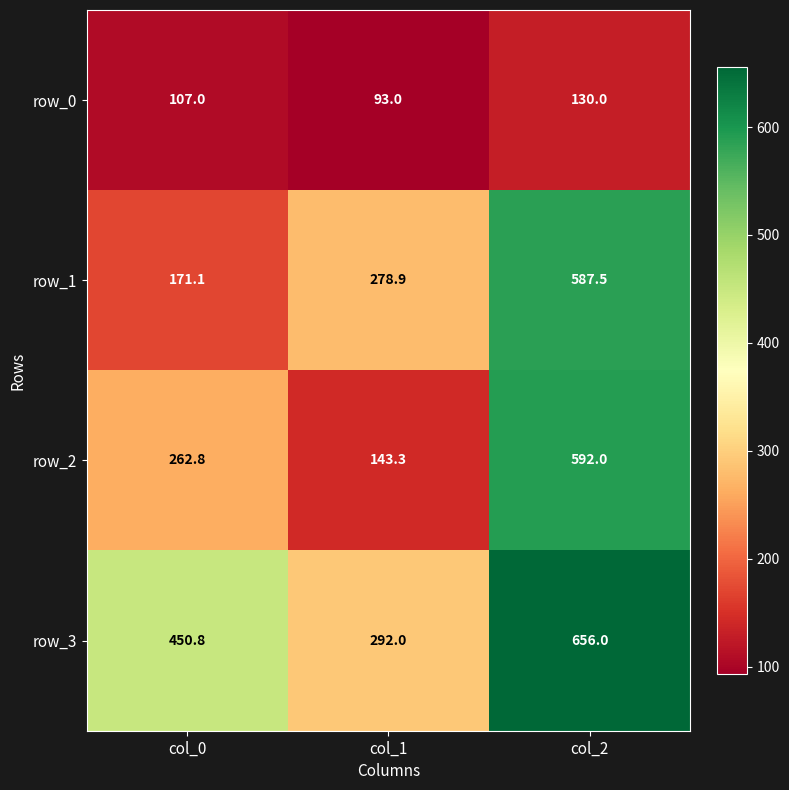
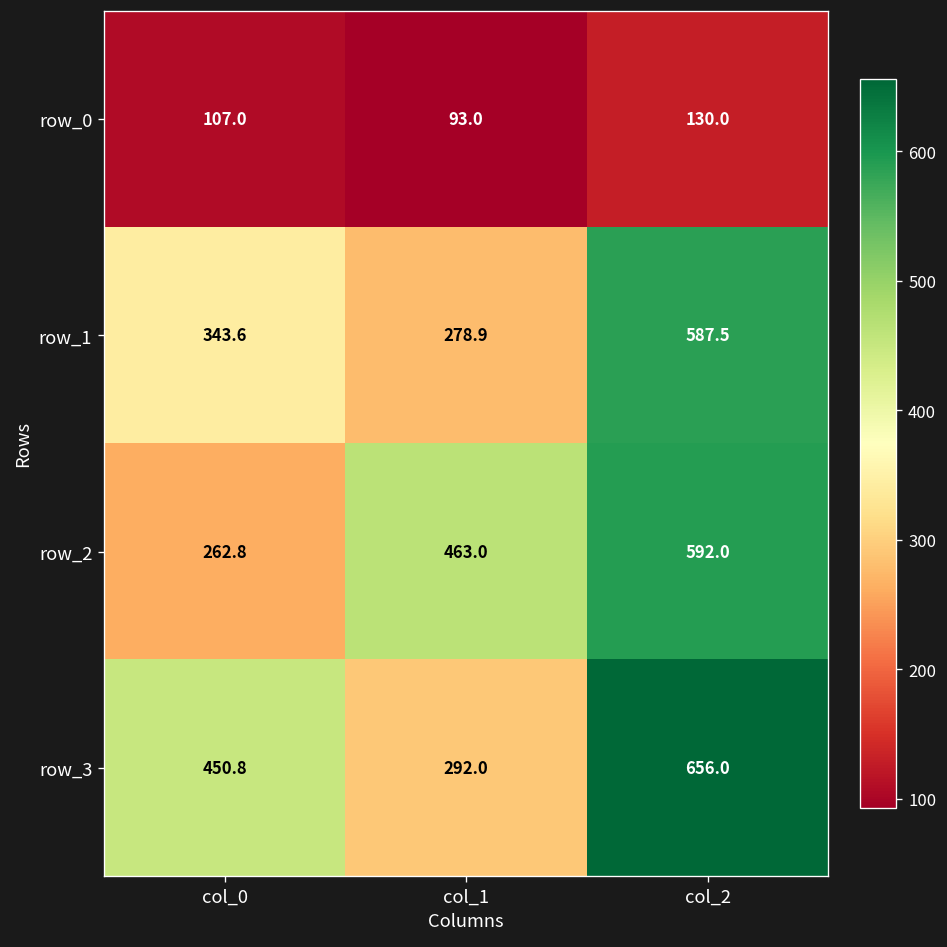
  {
    "row_0": {
      "col_0": 107.0,
      "col_1": 93.0,
      "col_2": 130.0
    },
    "row_1": {
-     "col_0": 171.1,
+     "col_0": 343.6,
      "col_1": 278.9,
      "col_2": 587.5
    },
    "row_2": {
      "col_0": 262.8,
-     "col_1": 143.3,
+     "col_1": 463.0,
      "col_2": 592.0
    },
    "row_3": {
      "col_0": 450.8,
      "col_1": 292.0,
      "col_2": 656.0
    }
  }
